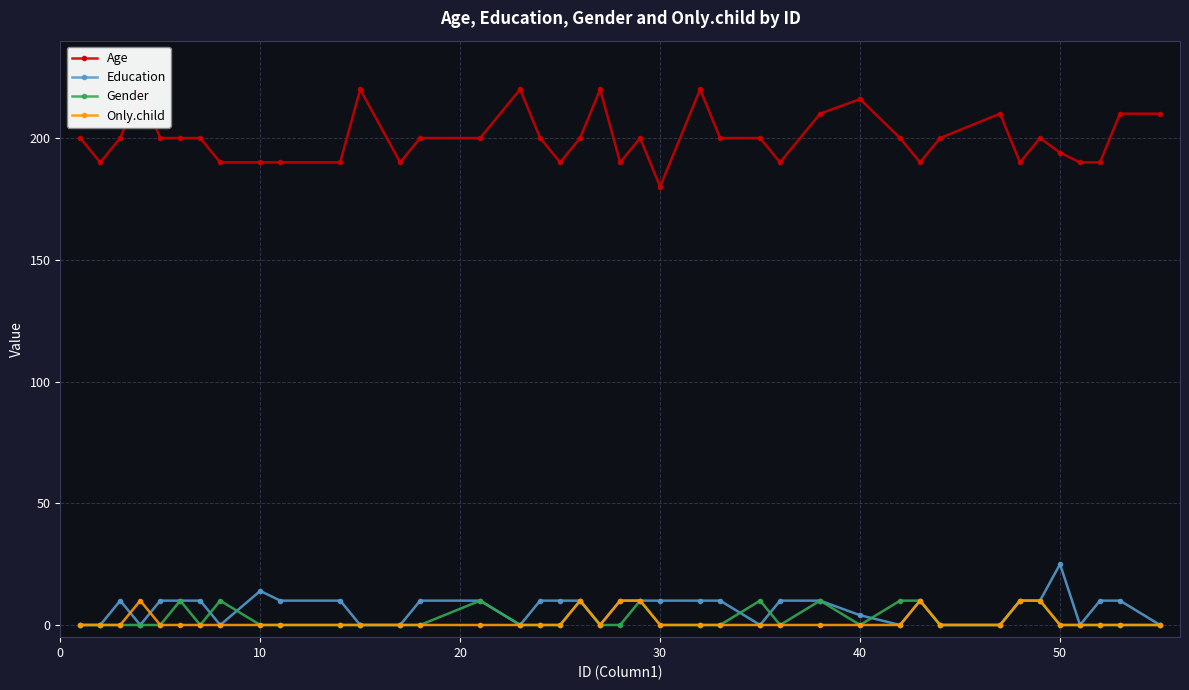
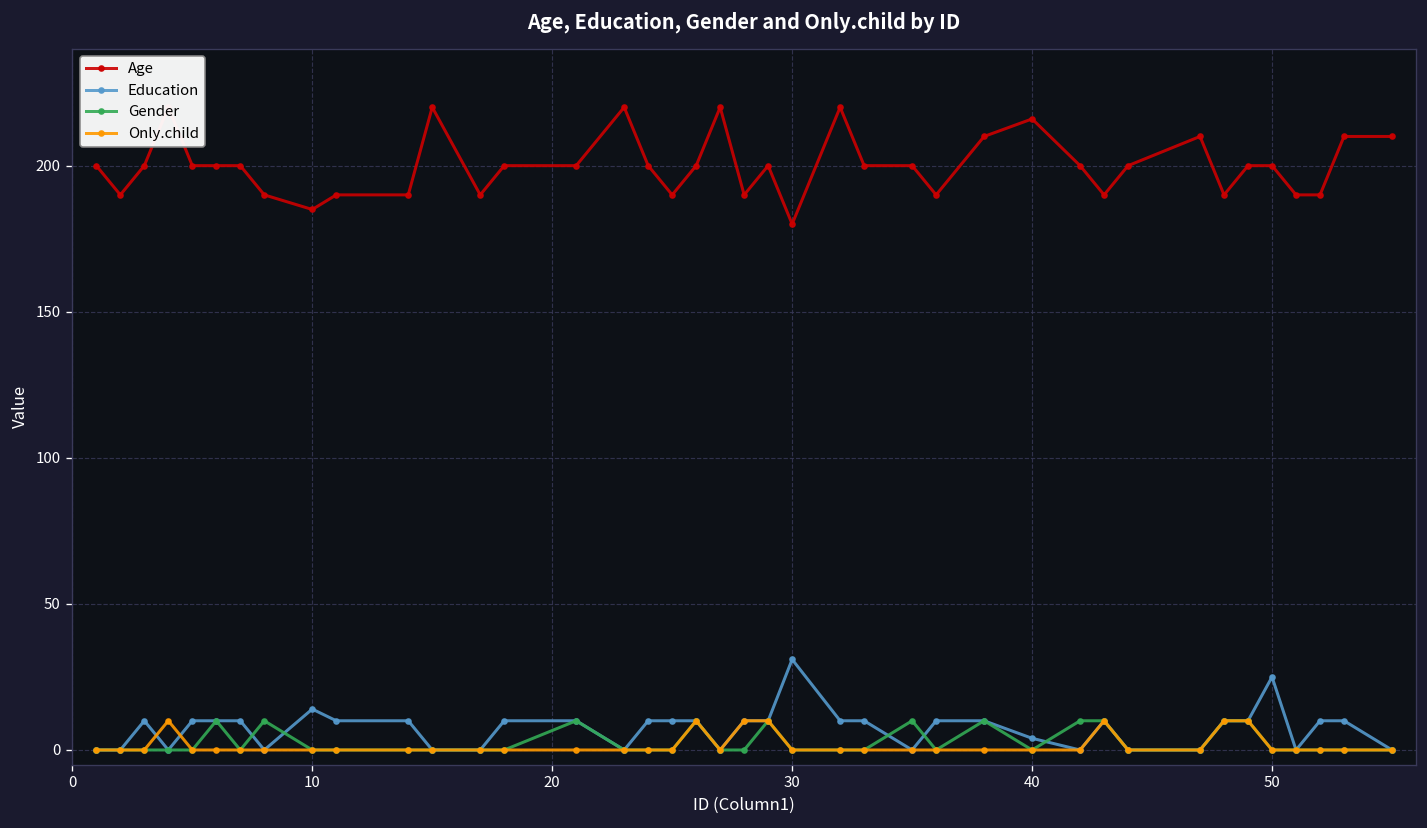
  {
    "Age": {
-     "10": 190,
+     "10": 185,
      "30": 180,
      "40": 216,
-     "50": 194
+     "50": 200
    },
    "Education": {
      "10": 14,
-     "30": 10,
+     "30": 31,
      "40": 4,
      "50": 25
    }
  }
